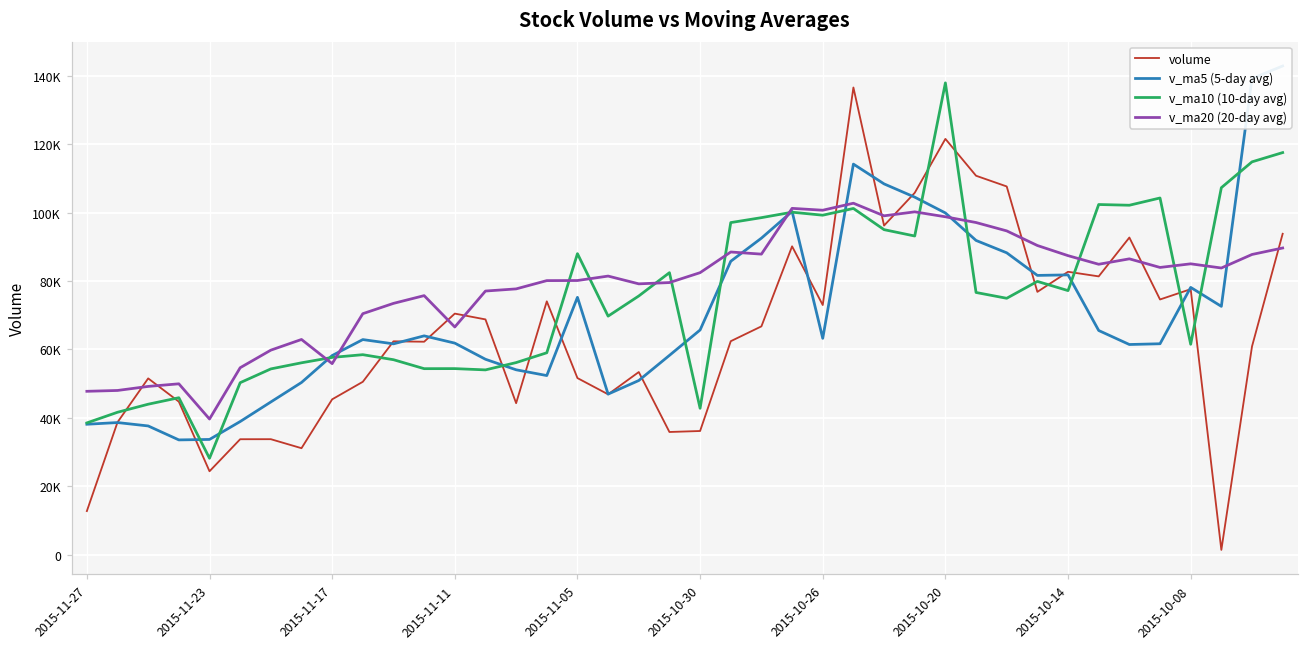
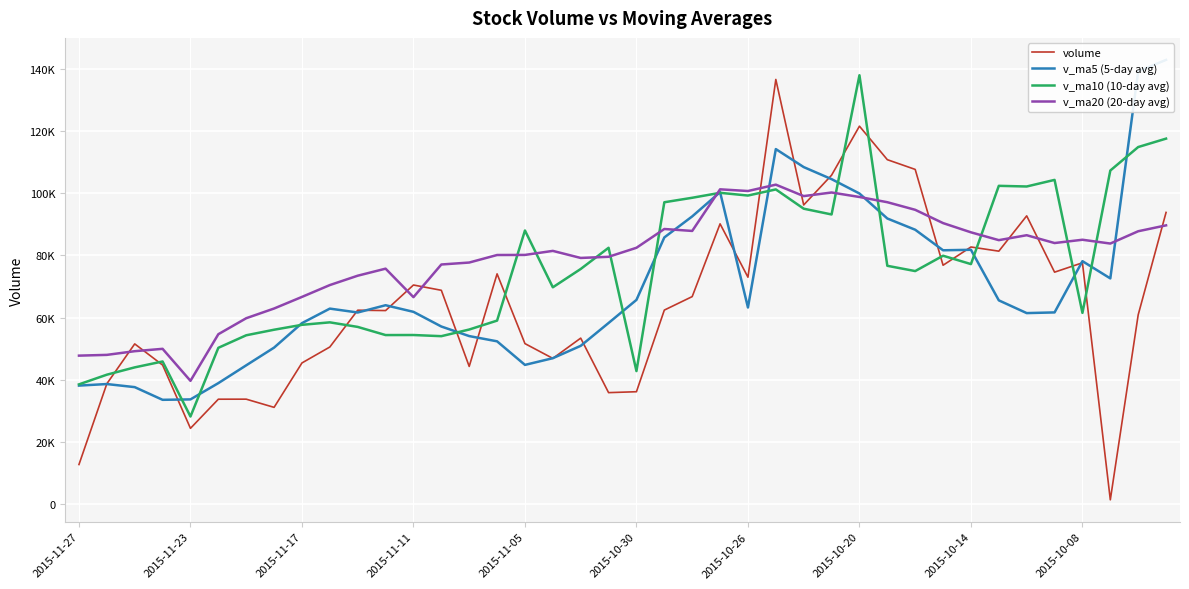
  {
    "volume": {
      "2015-11-27": 13000,
      "2015-11-23": 24000,
      "2015-11-17": 45000,
      "2015-11-11": 70000,
      "2015-11-05": 52000,
      "2015-10-30": 36000,
      "2015-10-26": 73000,
      "2015-10-20": 122000,
      "2015-10-14": 83000
    },
    "v_ma5 (5-day avg)": {
      "2015-11-23": 34000,
      "2015-11-11": 62000,
-     "2015-11-05": 75000,
+     "2015-11-05": 45000,
      "2015-10-30": 66000,
      "2015-10-26": 63000,
      "2015-10-20": 100000,
      "2015-10-14": 82000
    },
    "v_ma10 (10-day avg)": {
      "2015-11-23": 28000,
      "2015-11-11": 54000,
      "2015-11-05": 88000,
      "2015-10-30": 43000,
      "2015-10-26": 99000,
      "2015-10-20": 138000,
      "2015-10-14": 77000,
      "2015-10-08": 62000
    },
    "v_ma20 (20-day avg)": {
      "2015-11-27": 48000,
      "2015-11-23": 40000,
-     "2015-11-17": 56000,
+     "2015-11-17": 67000,
      "2015-11-11": 67000,
      "2015-11-05": 80000,
      "2015-10-30": 82000,
      "2015-10-26": 101000,
      "2015-10-20": 99000,
      "2015-10-14": 87000,
      "2015-10-08": 85000
    }
  }
